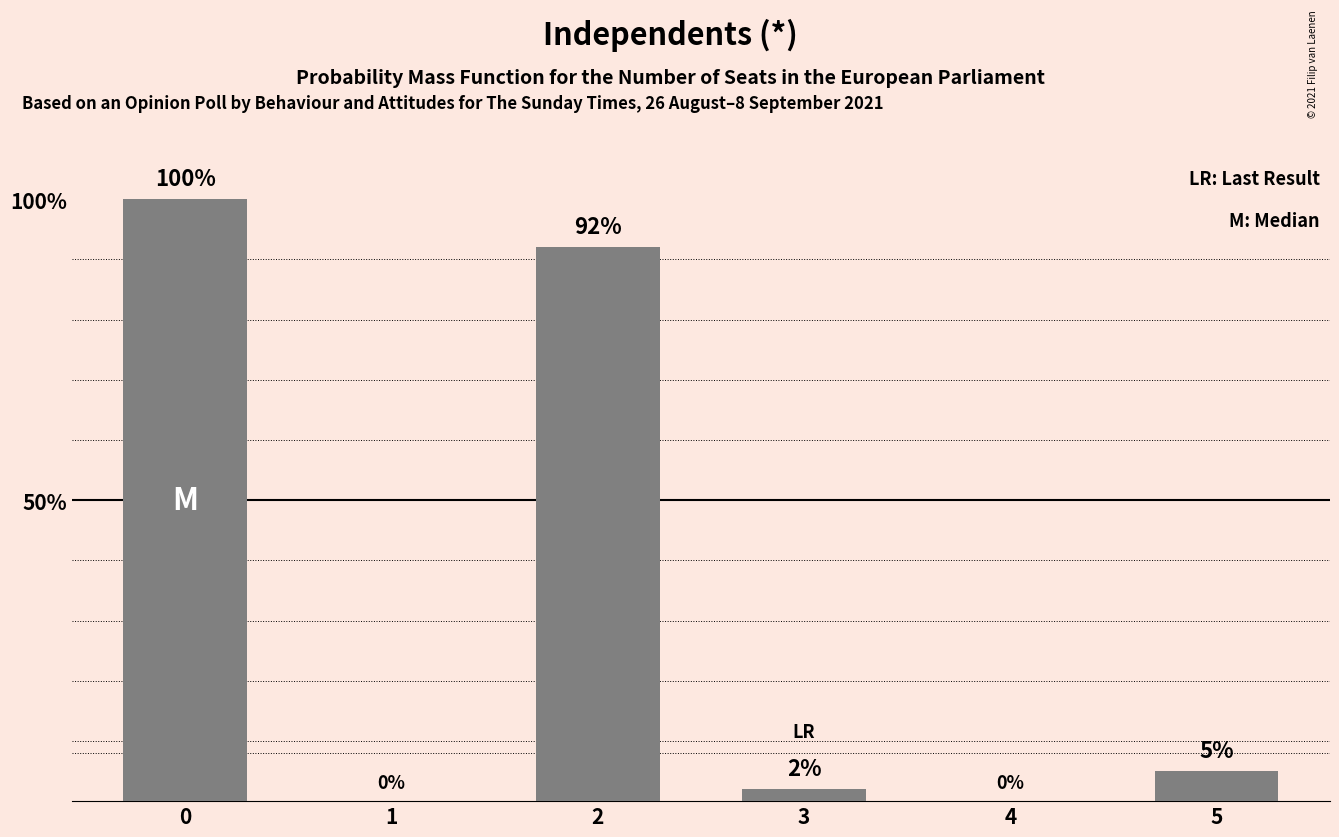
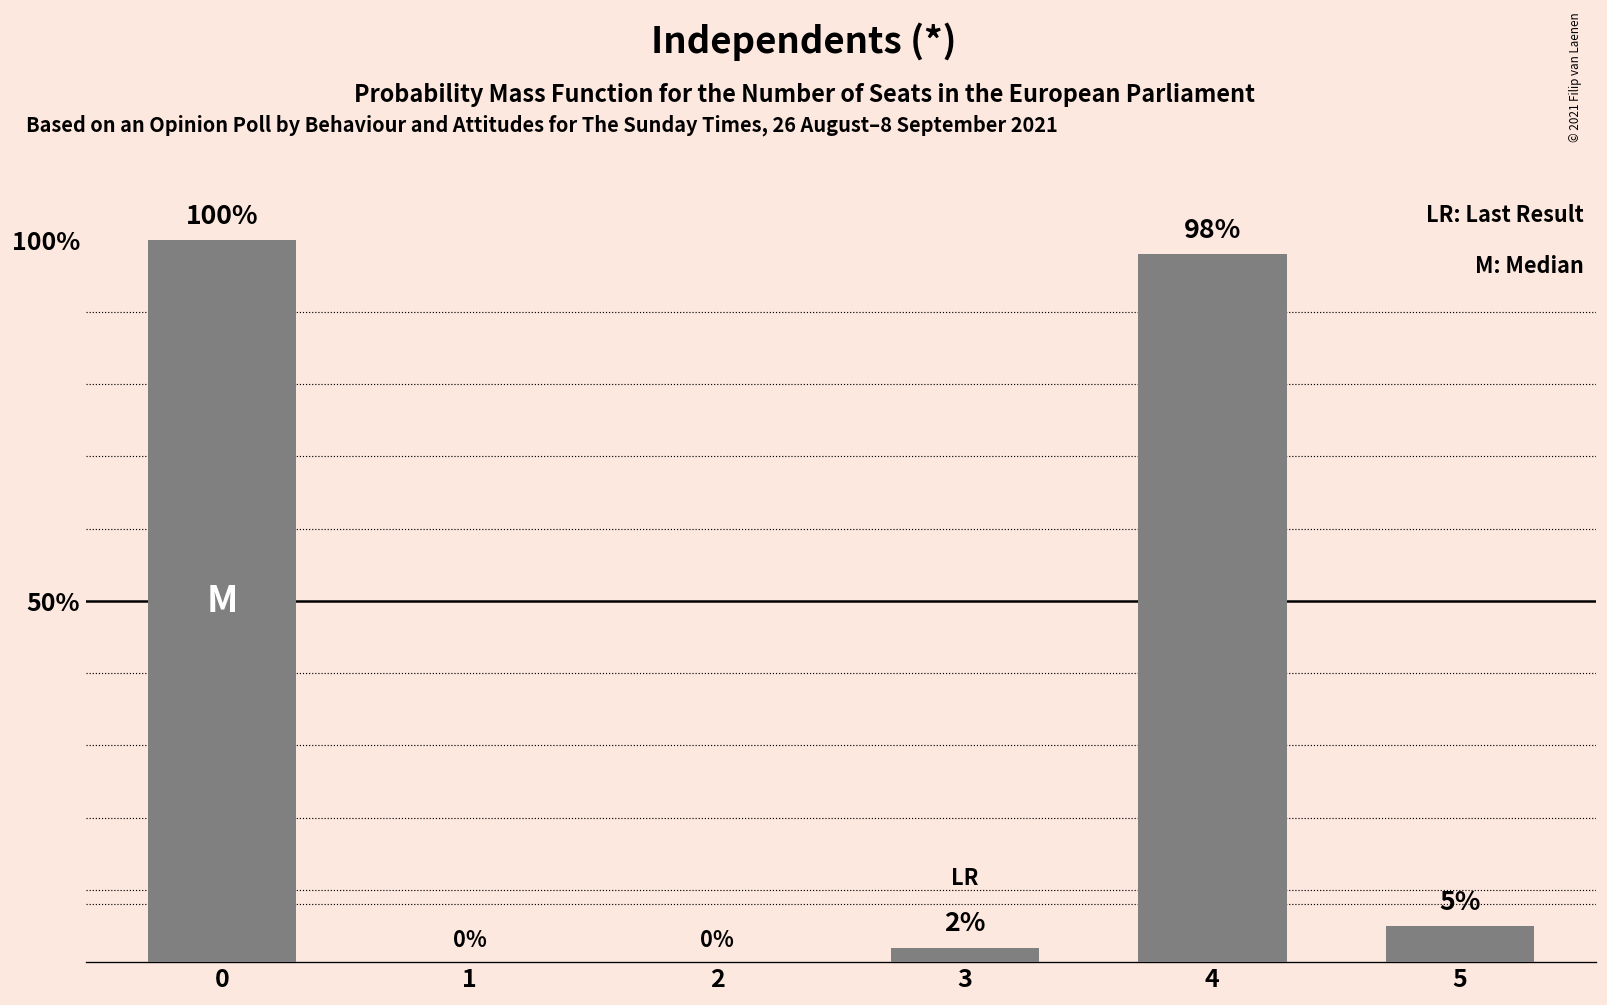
  {
    "0": "100%",
    "1": "0%",
-   "2": "92%",
+   "2": "0%",
    "3": "2%",
-   "4": "0%",
+   "4": "98%",
    "5": "5%"
  }
